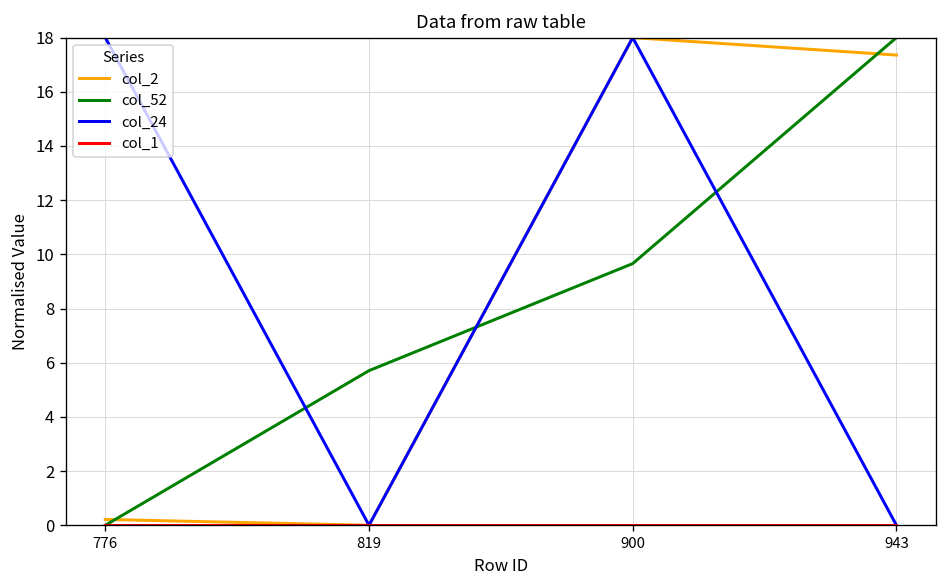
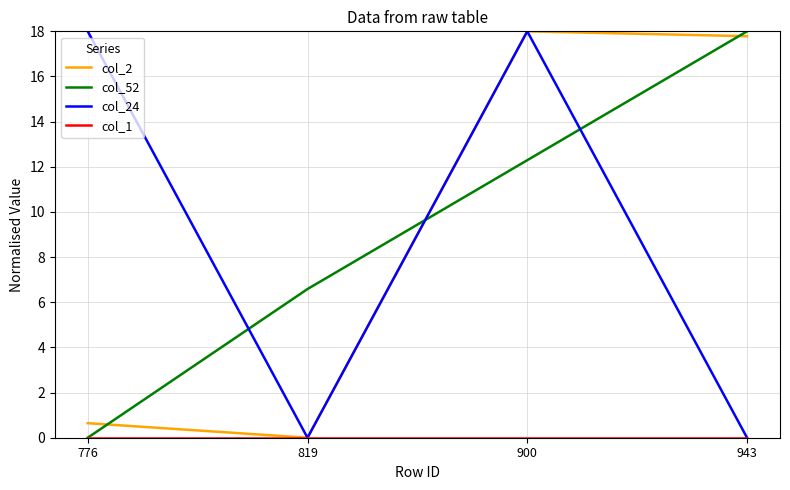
  {
    "col_2": {
-     "776": 0.2,
-     "943": 17.4
+     "776": 0.6,
+     "943": 17.8
    },
    "col_52": {
-     "819": 5.7,
-     "900": 9.7,
+     "819": 6.6,
+     "900": 12.3,
      "943": 18.0
    },
    "col_24": {
      "776": 18.0
    },
    "col_1": {
      "900": 0.0
    }
  }
